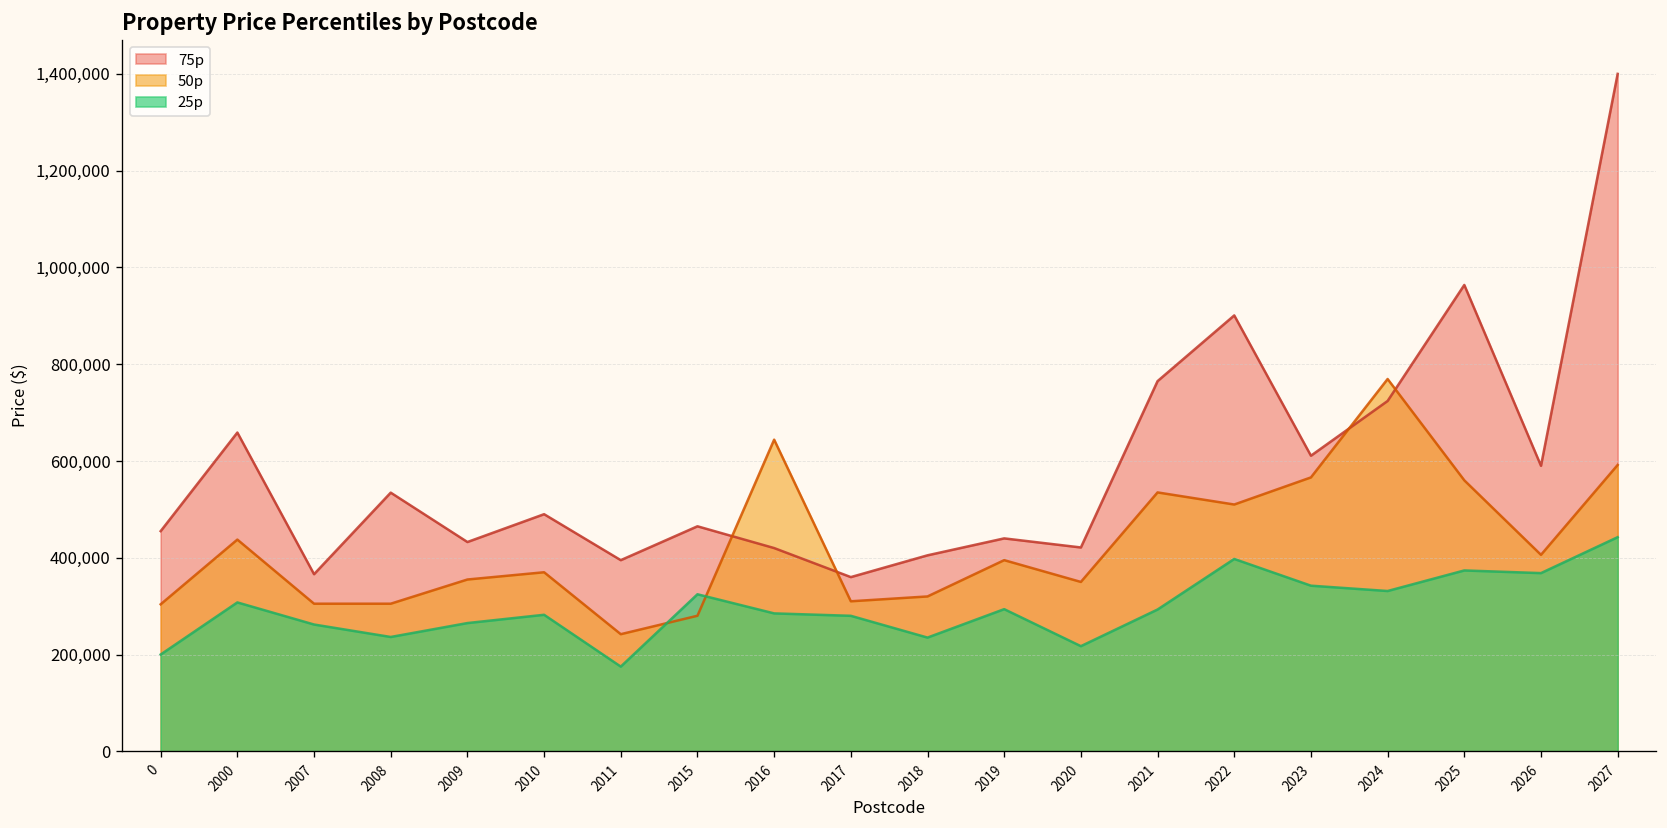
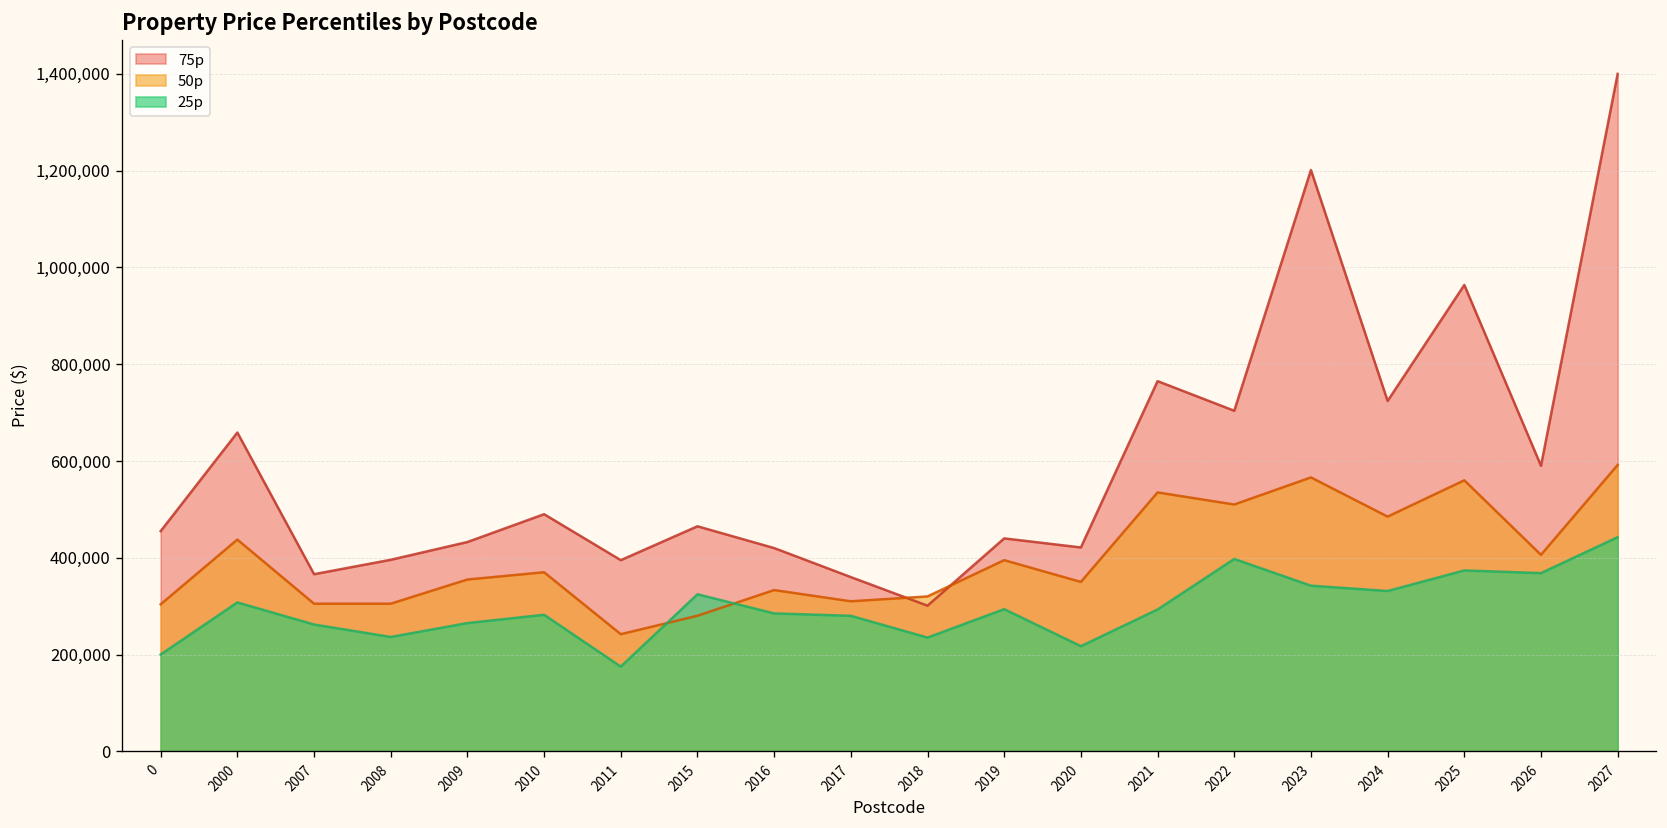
  {
    "75p": {
      "0": "460,000",
      "2000": "660,000",
      "2007": "370,000",
-     "2008": "530,000",
+     "2008": "400,000",
      "2009": "430,000",
      "2010": "490,000",
      "2011": "400,000",
      "2015": "470,000",
      "2016": "420,000",
      "2017": "360,000",
-     "2018": "410,000",
+     "2018": "300,000",
      "2019": "440,000",
      "2020": "420,000",
      "2021": "770,000",
-     "2022": "900,000",
-     "2023": "610,000",
+     "2022": "700,000",
+     "2023": "1,200,000",
      "2024": "720,000",
      "2025": "960,000",
      "2026": "590,000",
      "2027": "1,400,000"
    },
    "50p": {
      "0": "300,000",
      "2000": "440,000",
      "2007": "310,000",
      "2008": "310,000",
      "2009": "360,000",
      "2010": "370,000",
      "2011": "240,000",
      "2015": "280,000",
-     "2016": "640,000",
+     "2016": "330,000",
      "2017": "310,000",
      "2018": "320,000",
      "2019": "400,000",
      "2020": "350,000",
      "2021": "540,000",
      "2022": "510,000",
      "2023": "570,000",
-     "2024": "770,000",
+     "2024": "490,000",
      "2025": "560,000",
      "2026": "410,000",
      "2027": "590,000"
    },
    "25p": {
      "0": "200,000",
      "2000": "310,000",
      "2007": "260,000",
      "2008": "240,000",
      "2009": "270,000",
      "2010": "280,000",
      "2011": "180,000",
      "2015": "320,000",
      "2016": "290,000",
      "2017": "280,000",
      "2018": "240,000",
      "2019": "290,000",
      "2020": "220,000",
      "2021": "290,000",
      "2022": "400,000",
      "2023": "340,000",
      "2024": "330,000",
      "2025": "370,000",
      "2026": "370,000",
      "2027": "440,000"
    }
  }
